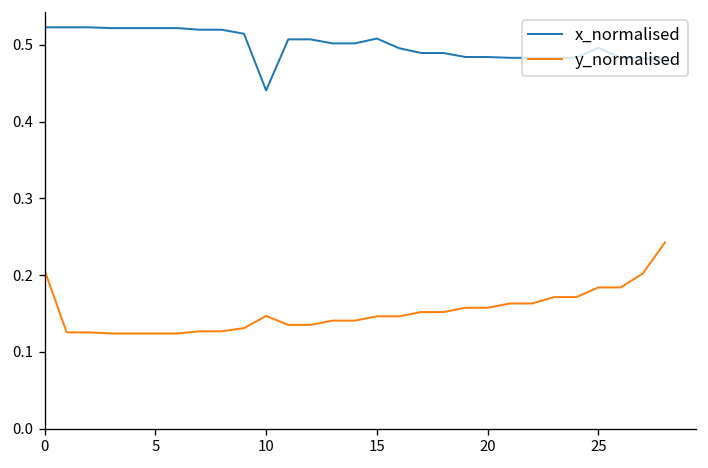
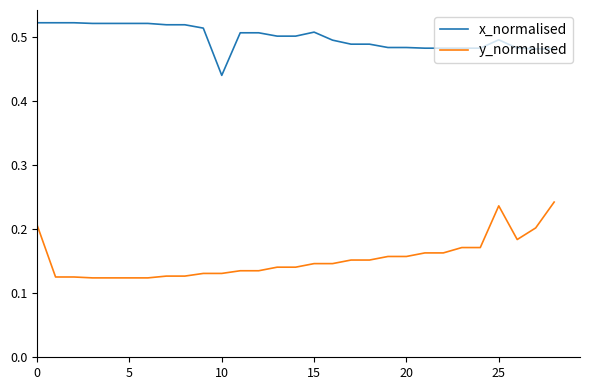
  {
    "x_normalised": {
      "0": 0.52,
      "5": 0.52,
      "10": 0.44,
      "15": 0.51,
      "20": 0.48
    },
    "y_normalised": {
      "0": 0.21,
      "5": 0.12,
-     "10": 0.15,
+     "10": 0.13,
      "15": 0.15,
      "20": 0.16,
-     "25": 0.18
+     "25": 0.24
    }
  }
